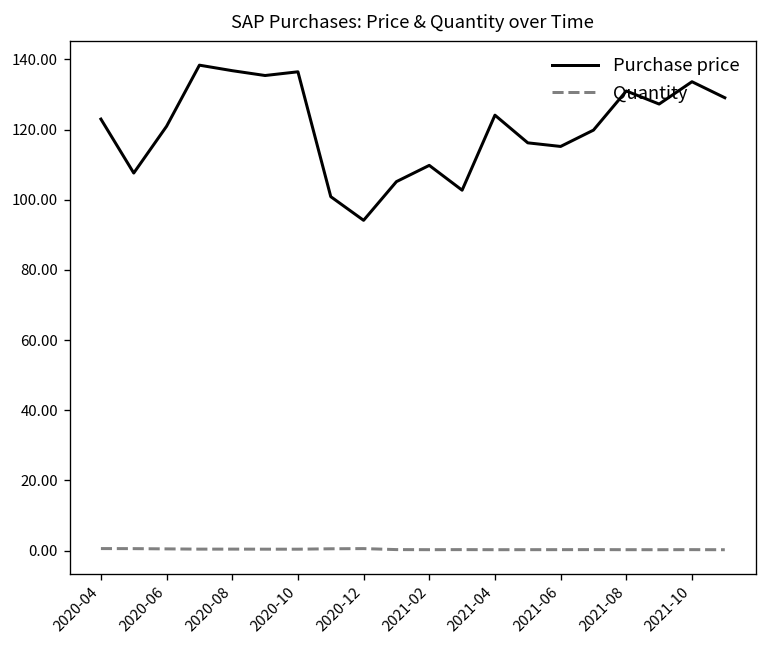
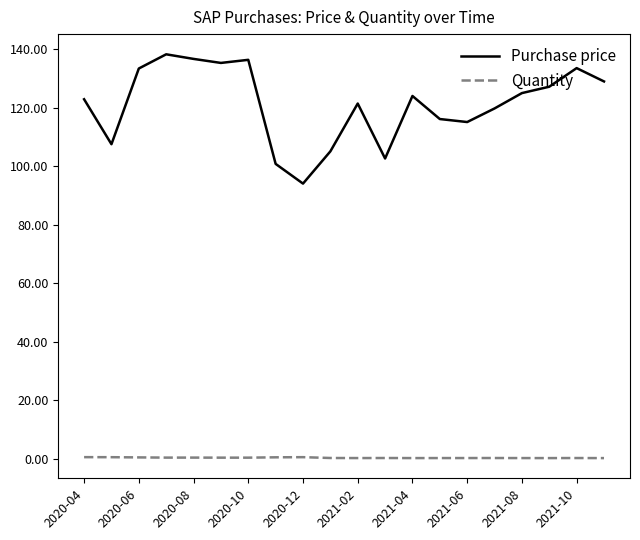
  {
    "Purchase price": {
      "2020-04": 123,
-     "2020-06": 121,
+     "2020-06": 133,
      "2020-08": 137,
      "2020-10": 136,
      "2020-12": 94,
-     "2021-02": 110,
+     "2021-02": 122,
      "2021-04": 124,
      "2021-06": 115,
-     "2021-08": 131,
+     "2021-08": 125,
      "2021-10": 134
    },
    "Quantity": {
      "2020-04": 1,
      "2020-06": 0,
      "2020-08": 0,
      "2020-10": 0,
      "2020-12": 1,
      "2021-02": 0,
      "2021-04": 0,
      "2021-06": 0,
      "2021-08": 0,
      "2021-10": 0
    }
  }
